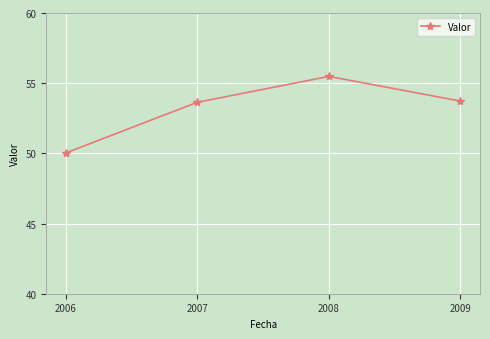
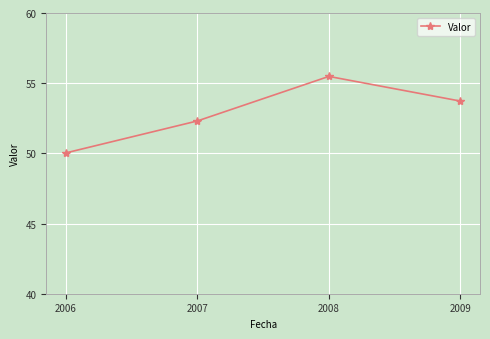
  {
    "2006": 50.0,
-   "2007": 53.6,
+   "2007": 52.3,
    "2008": 55.5,
    "2009": 53.7
  }
